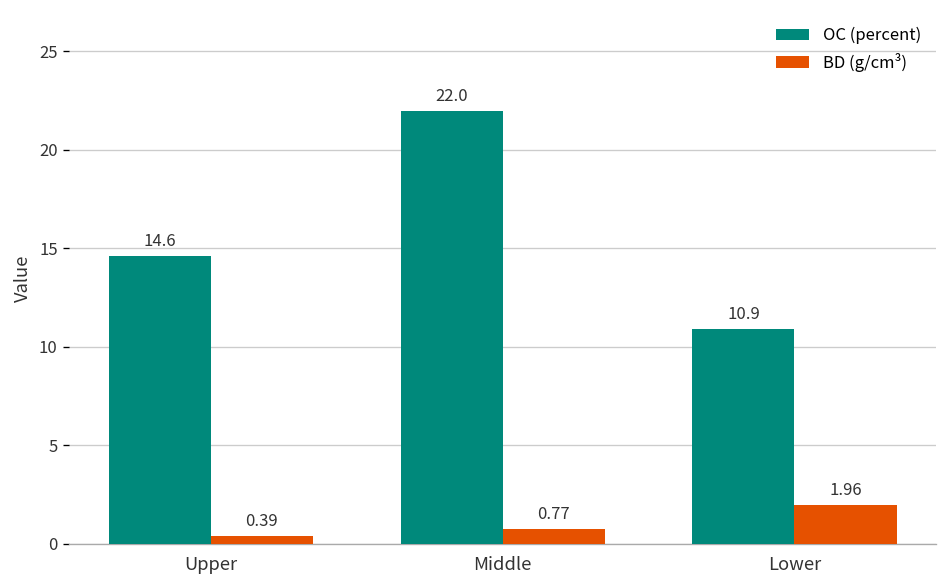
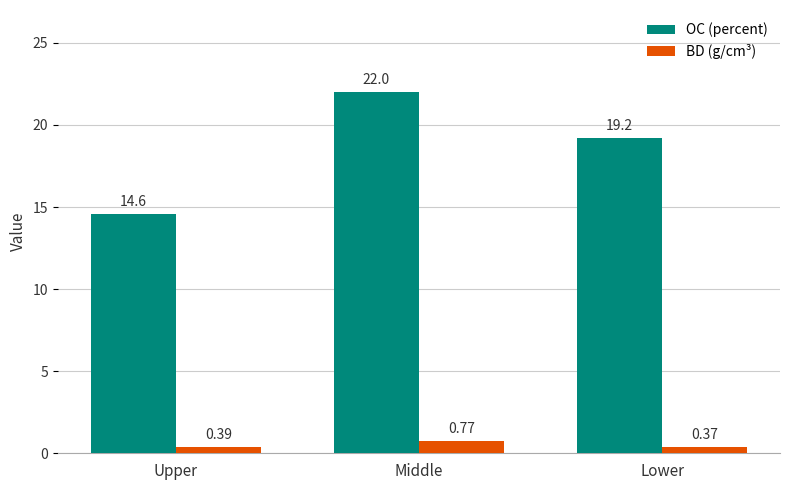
  {
    "OC (percent)": {
      "Upper": 14.6,
      "Middle": 22.0,
-     "Lower": 10.9
+     "Lower": 19.2
    },
    "BD (g/cm³)": {
      "Upper": 0.39,
      "Middle": 0.77,
-     "Lower": 1.96
+     "Lower": 0.37
    }
  }
